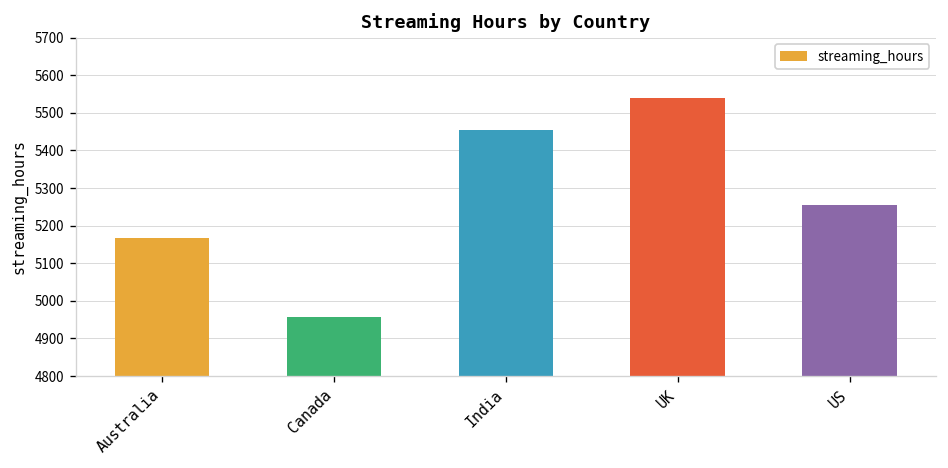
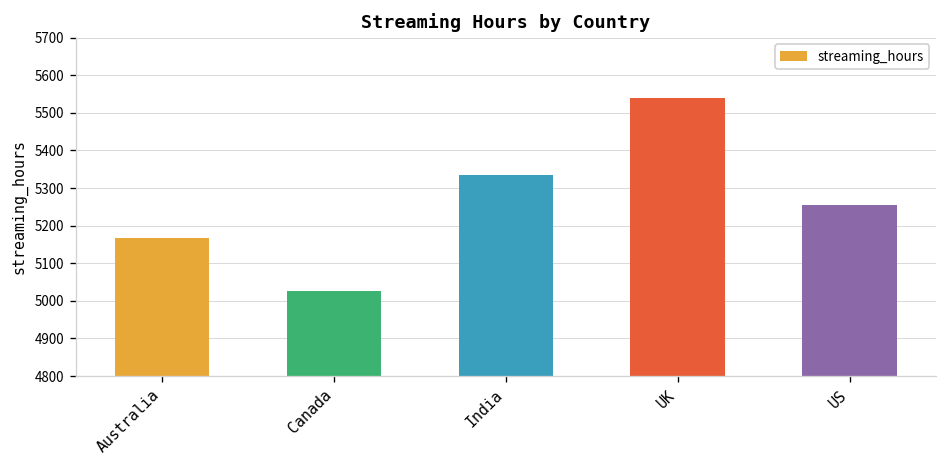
  {
    "Australia": 5170,
-   "Canada": 4960,
-   "India": 5450,
+   "Canada": 5030,
+   "India": 5330,
    "UK": 5540,
    "US": 5260
  }
